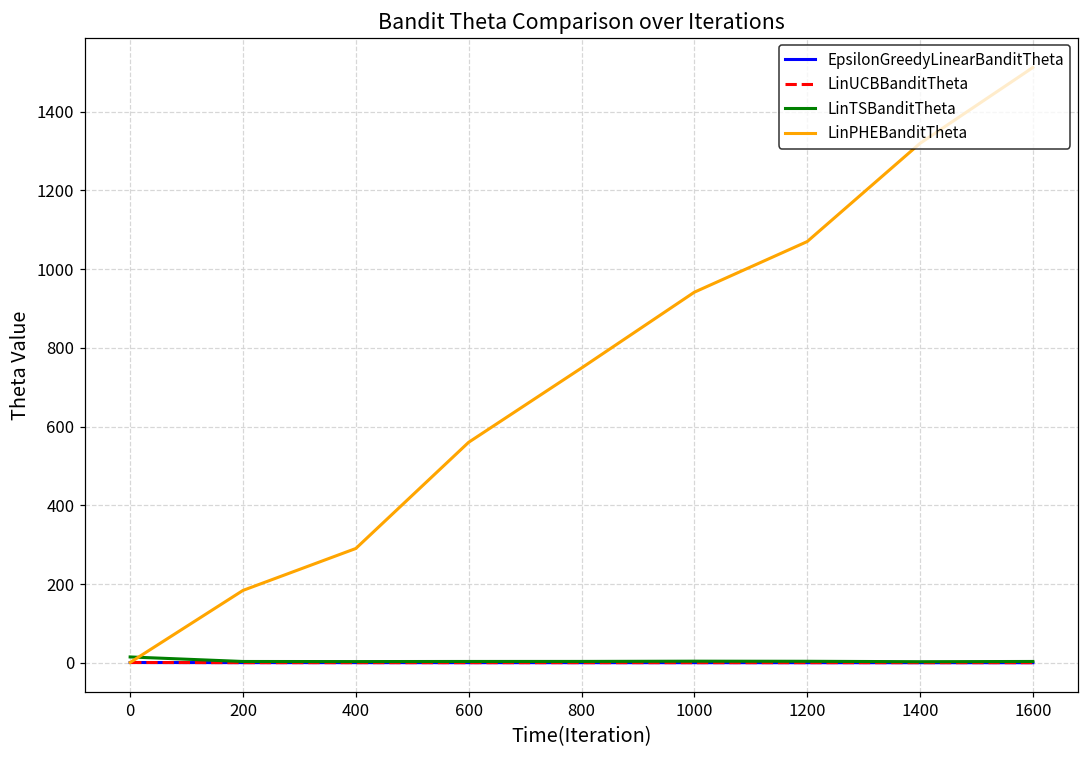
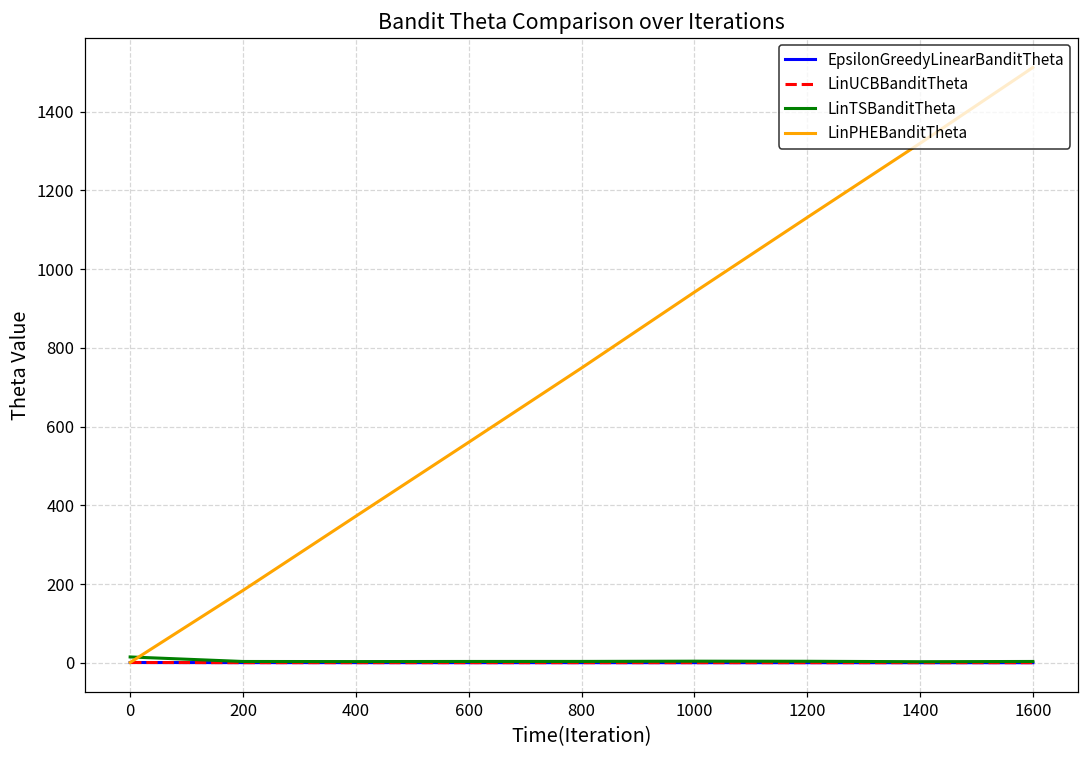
  {
    "LinTSBanditTheta": {
      "0": 20
    },
    "LinPHEBanditTheta": {
      "200": 180,
-     "400": 290,
+     "400": 370,
      "600": 560,
      "800": 750,
      "1000": 940,
-     "1200": 1070,
+     "1200": 1130,
      "1400": 1320
    }
  }
